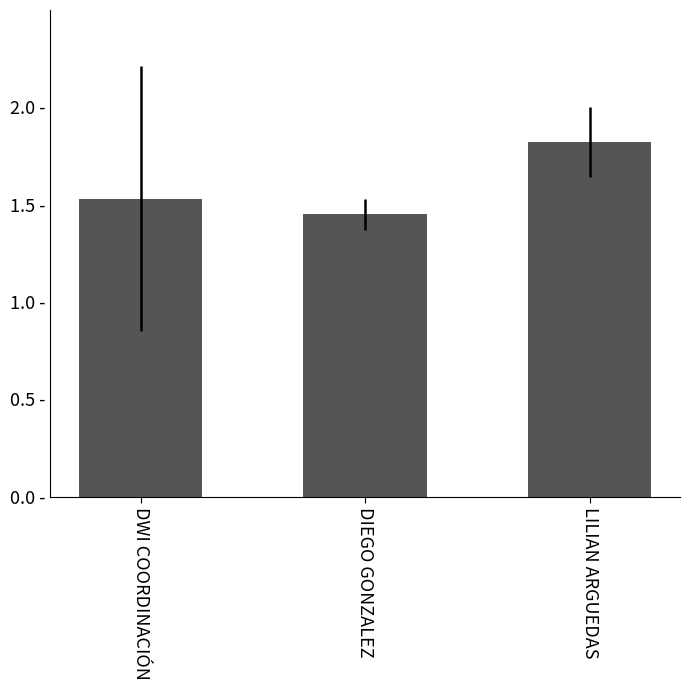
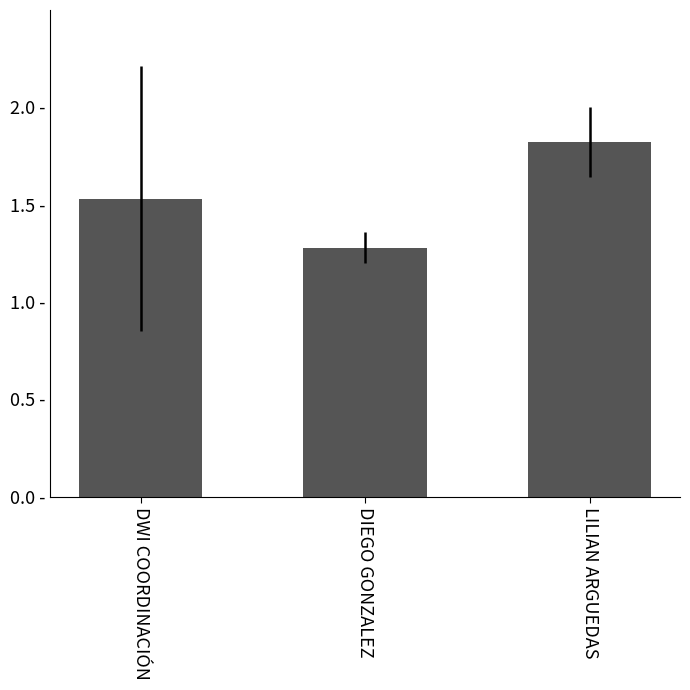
  {
    "DWI COORDINACIÓN": "1.53 -",
-   "DIEGO GONZALEZ": "1.45 -",
+   "DIEGO GONZALEZ": "1.28 -",
    "LILIAN ARGUEDAS": "1.82 -"
  }
